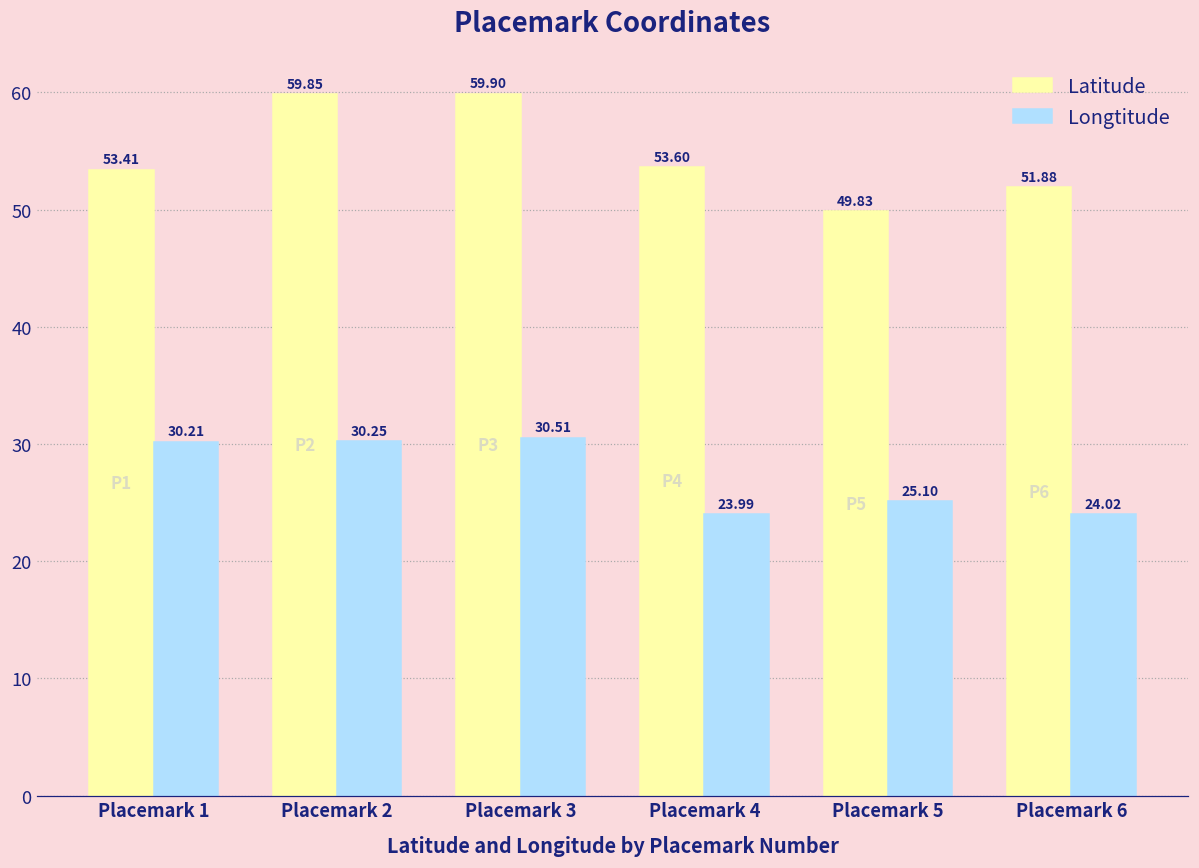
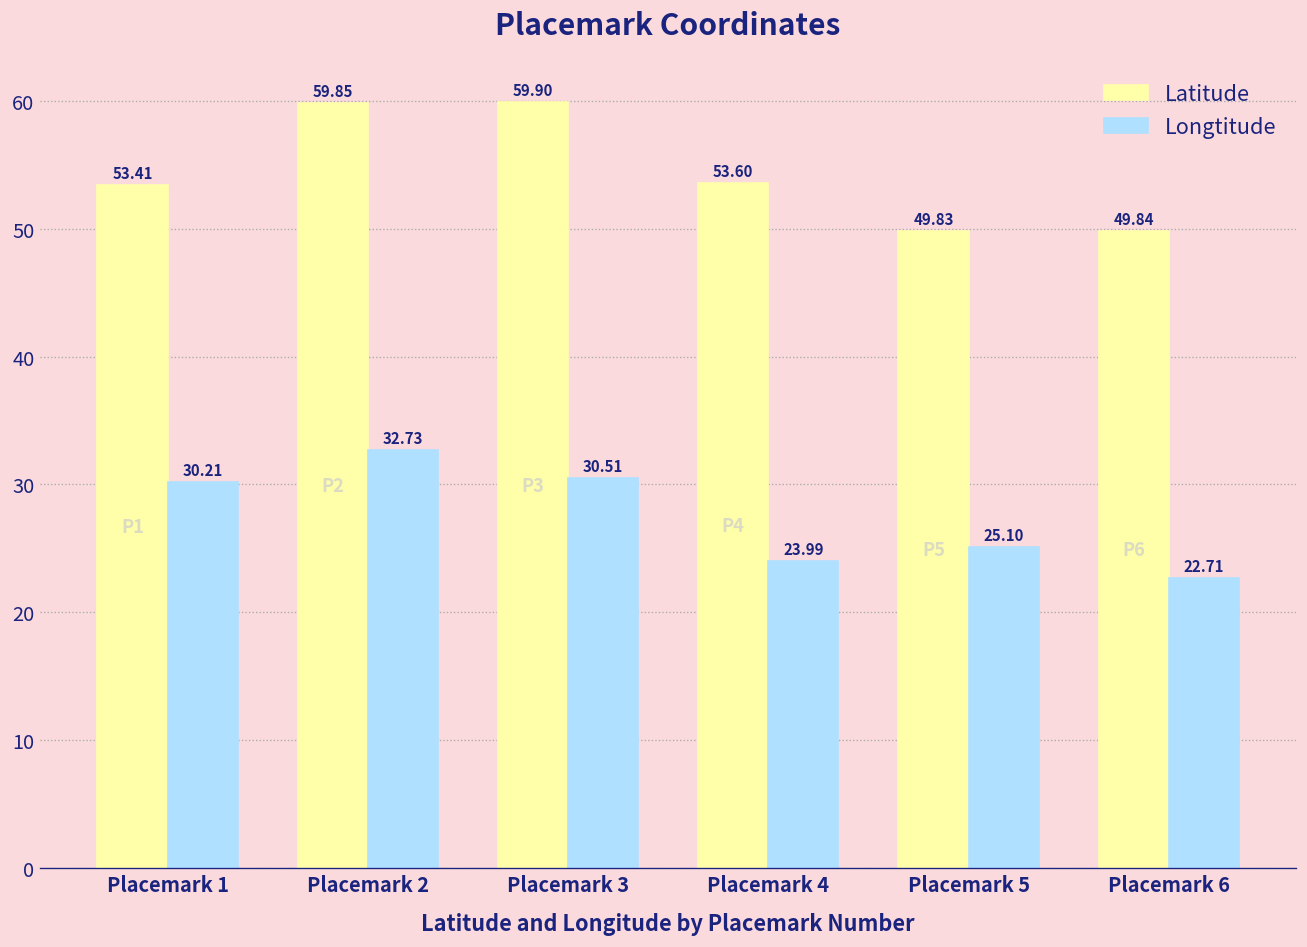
  {
    "Latitude": {
      "Placemark 1": 53.41,
      "Placemark 2": 59.85,
      "Placemark 3": 59.90,
      "Placemark 4": 53.60,
      "Placemark 5": 49.83,
-     "Placemark 6": 51.88
+     "Placemark 6": 49.84
    },
    "Longtitude": {
      "Placemark 1": 30.21,
-     "Placemark 2": 30.25,
+     "Placemark 2": 32.73,
      "Placemark 3": 30.51,
      "Placemark 4": 23.99,
      "Placemark 5": 25.10,
-     "Placemark 6": 24.02
+     "Placemark 6": 22.71
    }
  }
